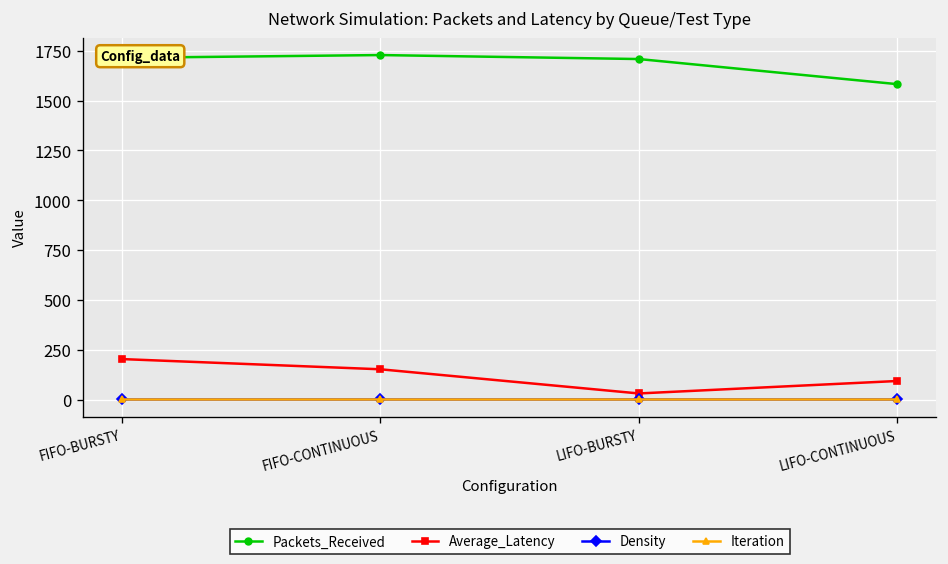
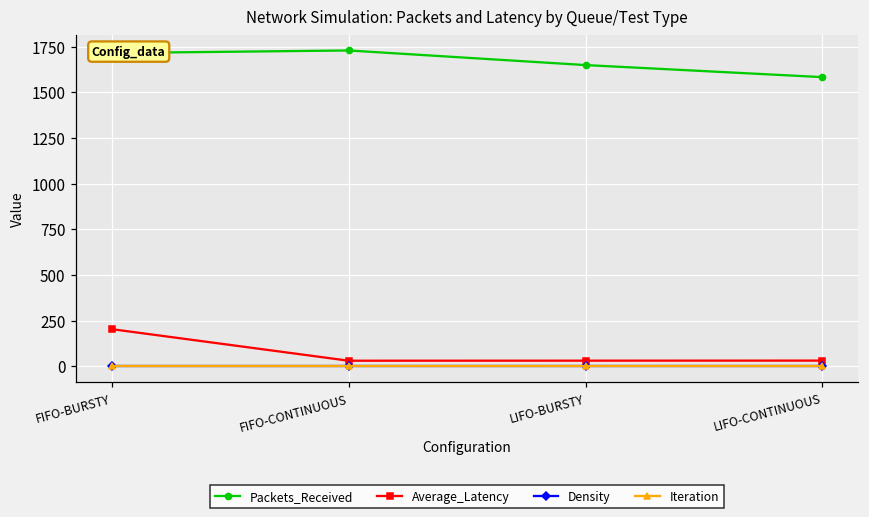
  {
    "Packets_Received": {
      "FIFO-CONTINUOUS": 1730,
-     "LIFO-BURSTY": 1710,
+     "LIFO-BURSTY": 1650,
      "LIFO-CONTINUOUS": 1580
    },
    "Average_Latency": {
      "FIFO-BURSTY": 200,
-     "FIFO-CONTINUOUS": 150,
+     "FIFO-CONTINUOUS": 30,
      "LIFO-BURSTY": 30,
-     "LIFO-CONTINUOUS": 90
+     "LIFO-CONTINUOUS": 30
    },
    "Iteration": {
      "FIFO-BURSTY": 0,
      "FIFO-CONTINUOUS": 0,
      "LIFO-BURSTY": 0,
      "LIFO-CONTINUOUS": 0
    }
  }
